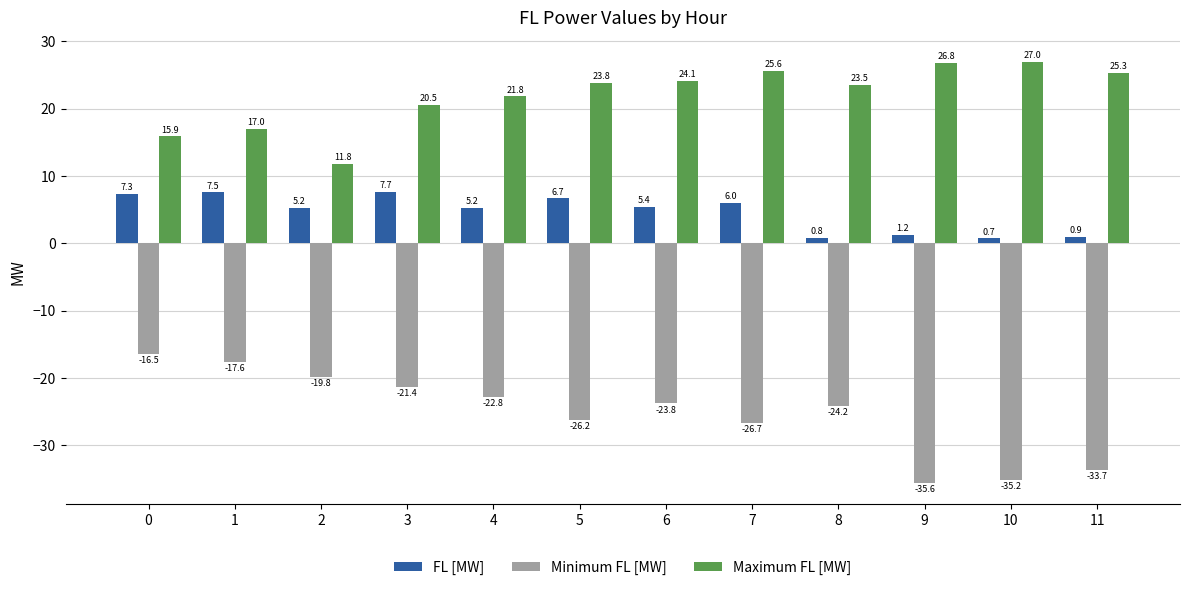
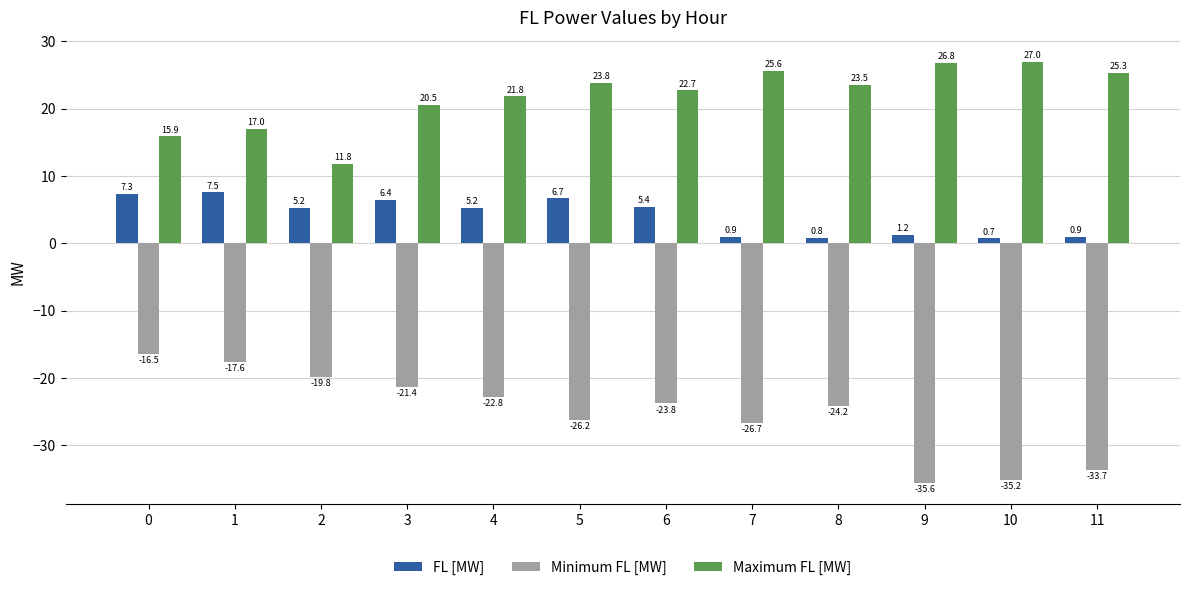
  {
    "FL [MW]": {
      "0": 7.3,
      "1": 7.5,
      "2": 5.2,
-     "3": 7.7,
+     "3": 6.4,
      "4": 5.2,
      "5": 6.7,
      "6": 5.4,
-     "7": 6.0,
+     "7": 0.9,
      "8": 0.8,
      "9": 1.2,
      "10": 0.7,
      "11": 0.9
    },
    "Minimum FL [MW]": {
      "0": -16.5,
      "1": -17.6,
      "2": -19.8,
      "3": -21.4,
      "4": -22.8,
      "5": -26.2,
      "6": -23.8,
      "7": -26.7,
      "8": -24.2,
      "9": -35.6,
      "10": -35.2,
      "11": -33.7
    },
    "Maximum FL [MW]": {
      "0": 15.9,
      "1": 17.0,
      "2": 11.8,
      "3": 20.5,
      "4": 21.8,
      "5": 23.8,
-     "6": 24.1,
+     "6": 22.7,
      "7": 25.6,
      "8": 23.5,
      "9": 26.8,
      "10": 27.0,
      "11": 25.3
    }
  }
